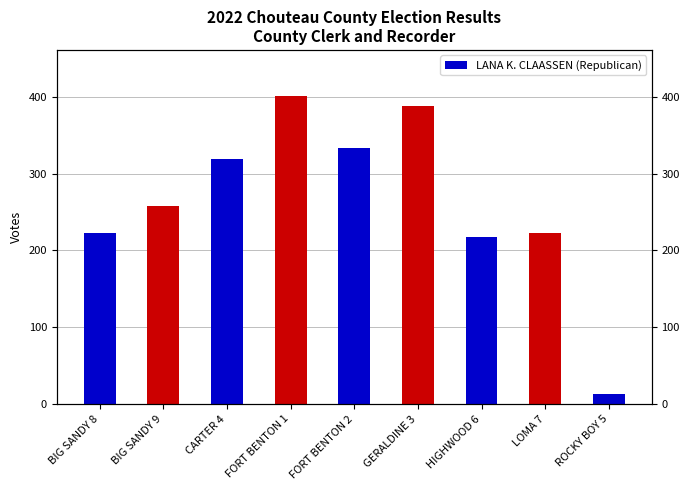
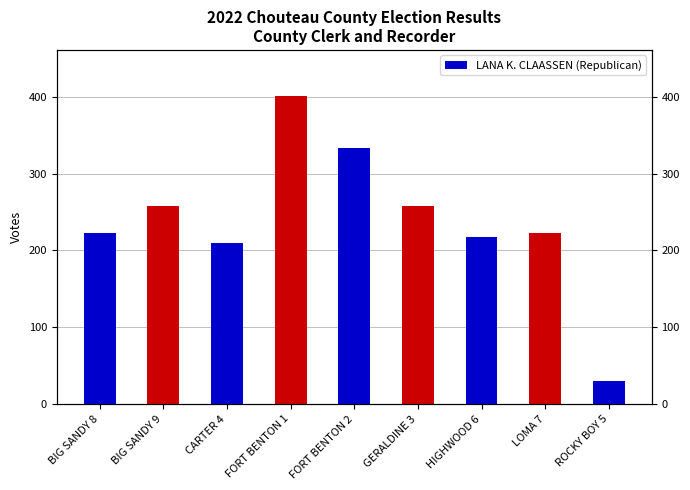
  {
    "BIG SANDY 8": 220,
    "BIG SANDY 9": 260,
-   "CARTER 4": 320,
+   "CARTER 4": 210,
    "FORT BENTON 1": 400,
    "FORT BENTON 2": 330,
-   "GERALDINE 3": 390,
+   "GERALDINE 3": 260,
    "HIGHWOOD 6": 220,
    "LOMA 7": 220,
-   "ROCKY BOY 5": 10
+   "ROCKY BOY 5": 30
  }
